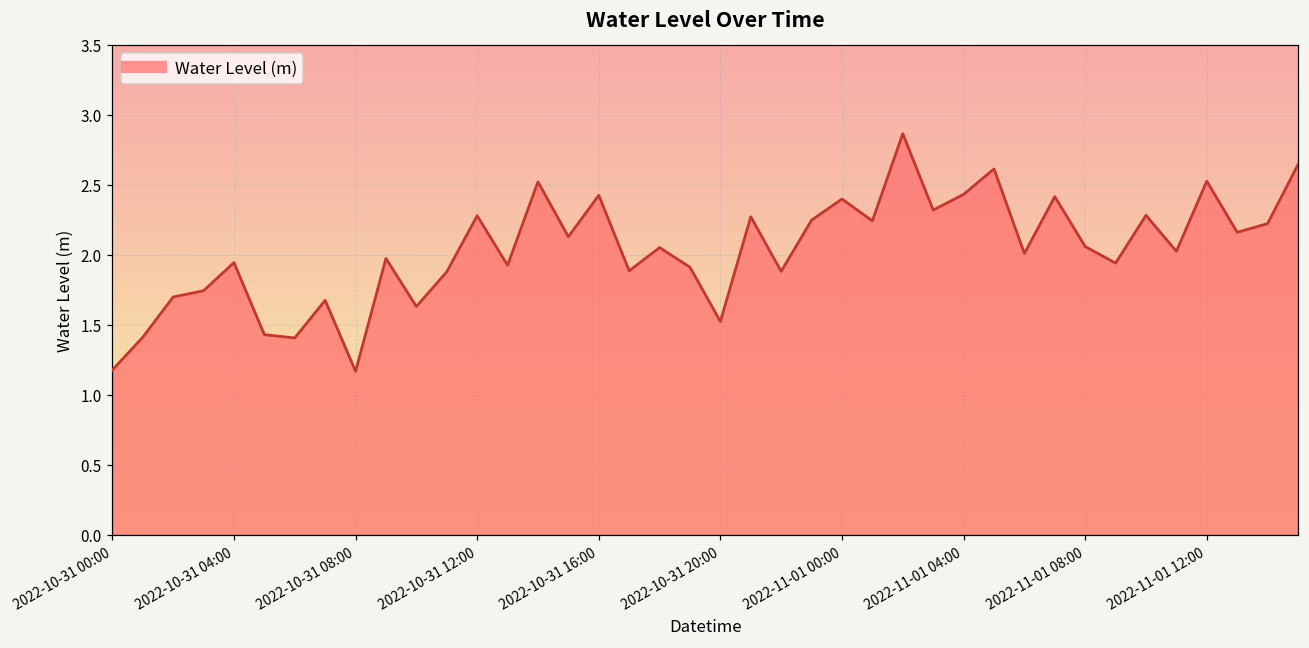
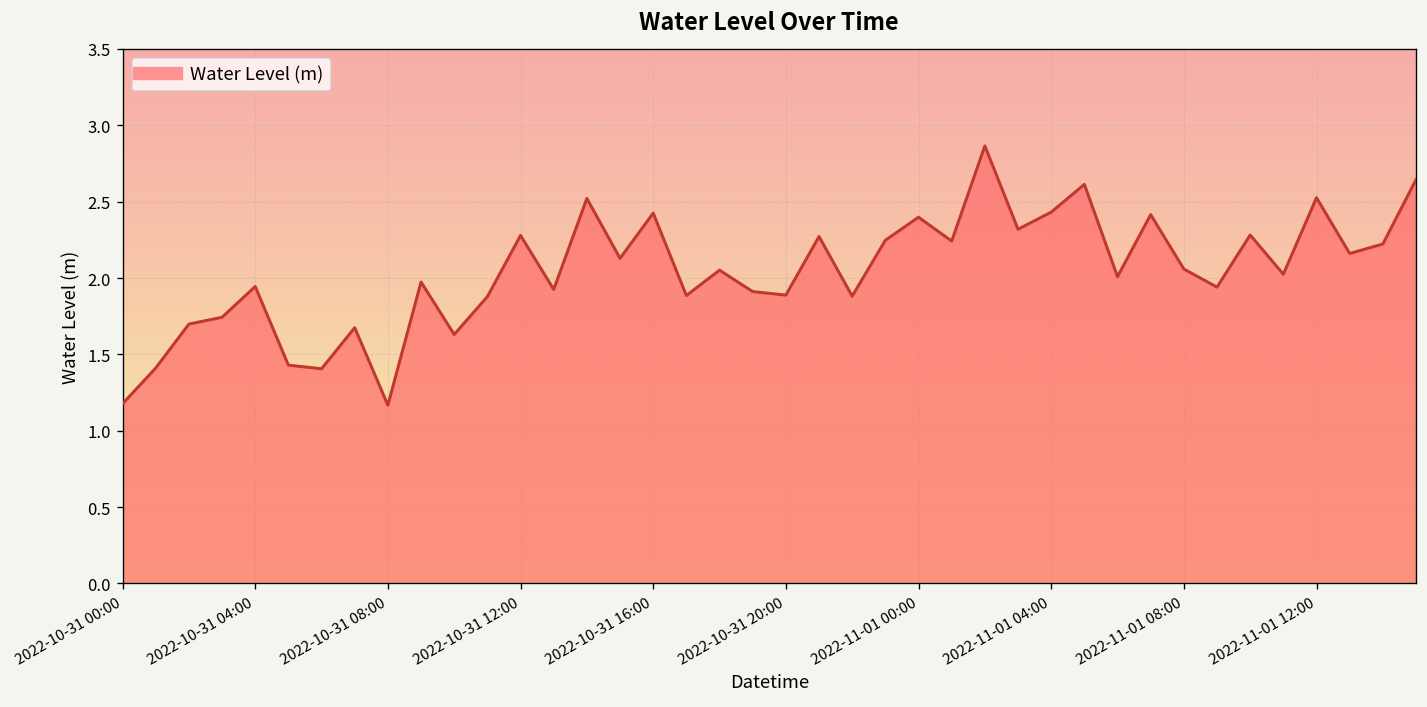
  {
    "2022-10-31 00:00": 1.18,
    "2022-10-31 04:00": 1.94,
    "2022-10-31 08:00": 1.17,
    "2022-10-31 12:00": 2.28,
    "2022-10-31 16:00": 2.43,
-   "2022-10-31 20:00": 1.52,
+   "2022-10-31 20:00": 1.89,
    "2022-11-01 00:00": 2.40,
    "2022-11-01 04:00": 2.43,
    "2022-11-01 08:00": 2.06,
    "2022-11-01 12:00": 2.53
  }
